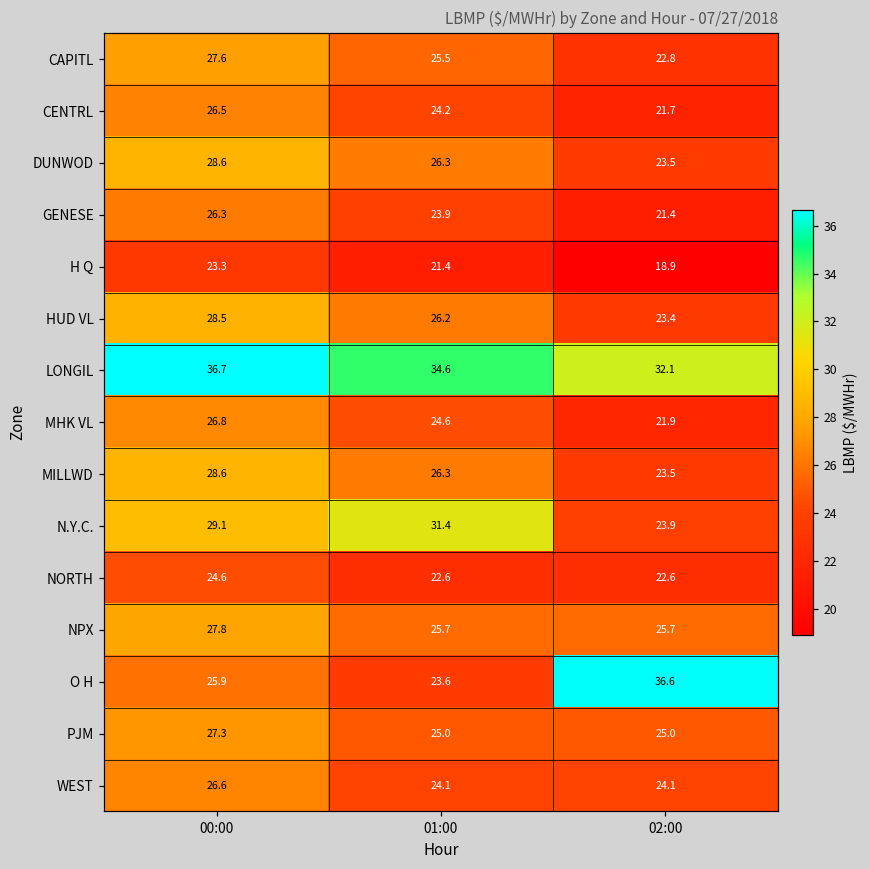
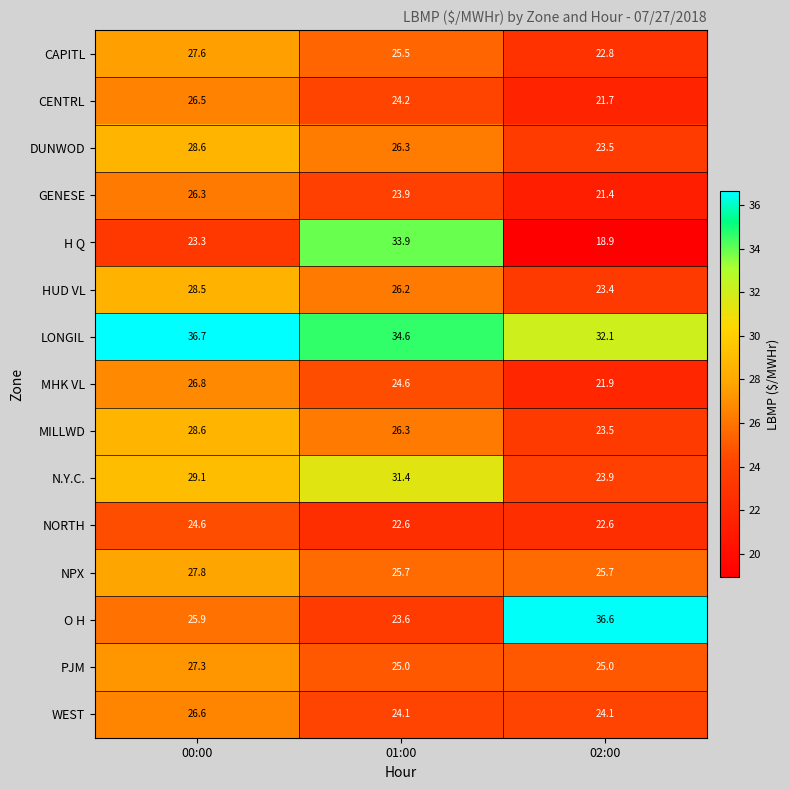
  {
    "CAPITL": {
      "00:00": 27.6,
      "01:00": 25.5,
      "02:00": 22.8
    },
    "CENTRL": {
      "00:00": 26.5,
      "01:00": 24.2,
      "02:00": 21.7
    },
    "DUNWOD": {
      "00:00": 28.6,
      "01:00": 26.3,
      "02:00": 23.5
    },
    "GENESE": {
      "00:00": 26.3,
      "01:00": 23.9,
      "02:00": 21.4
    },
    "H Q": {
      "00:00": 23.3,
-     "01:00": 21.4,
+     "01:00": 33.9,
      "02:00": 18.9
    },
    "HUD VL": {
      "00:00": 28.5,
      "01:00": 26.2,
      "02:00": 23.4
    },
    "LONGIL": {
      "00:00": 36.7,
      "01:00": 34.6,
      "02:00": 32.1
    },
    "MHK VL": {
      "00:00": 26.8,
      "01:00": 24.6,
      "02:00": 21.9
    },
    "MILLWD": {
      "00:00": 28.6,
      "01:00": 26.3,
      "02:00": 23.5
    },
    "N.Y.C.": {
      "00:00": 29.1,
      "01:00": 31.4,
      "02:00": 23.9
    },
    "NORTH": {
      "00:00": 24.6,
      "01:00": 22.6,
      "02:00": 22.6
    },
    "NPX": {
      "00:00": 27.8,
      "01:00": 25.7,
      "02:00": 25.7
    },
    "O H": {
      "00:00": 25.9,
      "01:00": 23.6,
      "02:00": 36.6
    },
    "PJM": {
      "00:00": 27.3,
      "01:00": 25.0,
      "02:00": 25.0
    },
    "WEST": {
      "00:00": 26.6,
      "01:00": 24.1,
      "02:00": 24.1
    }
  }
